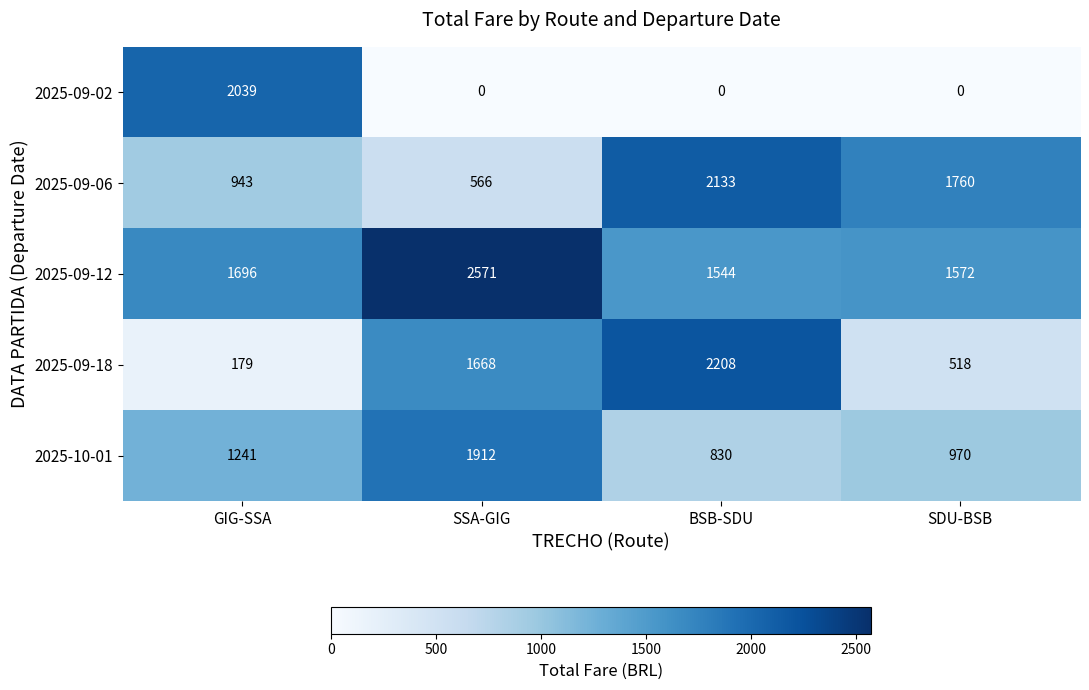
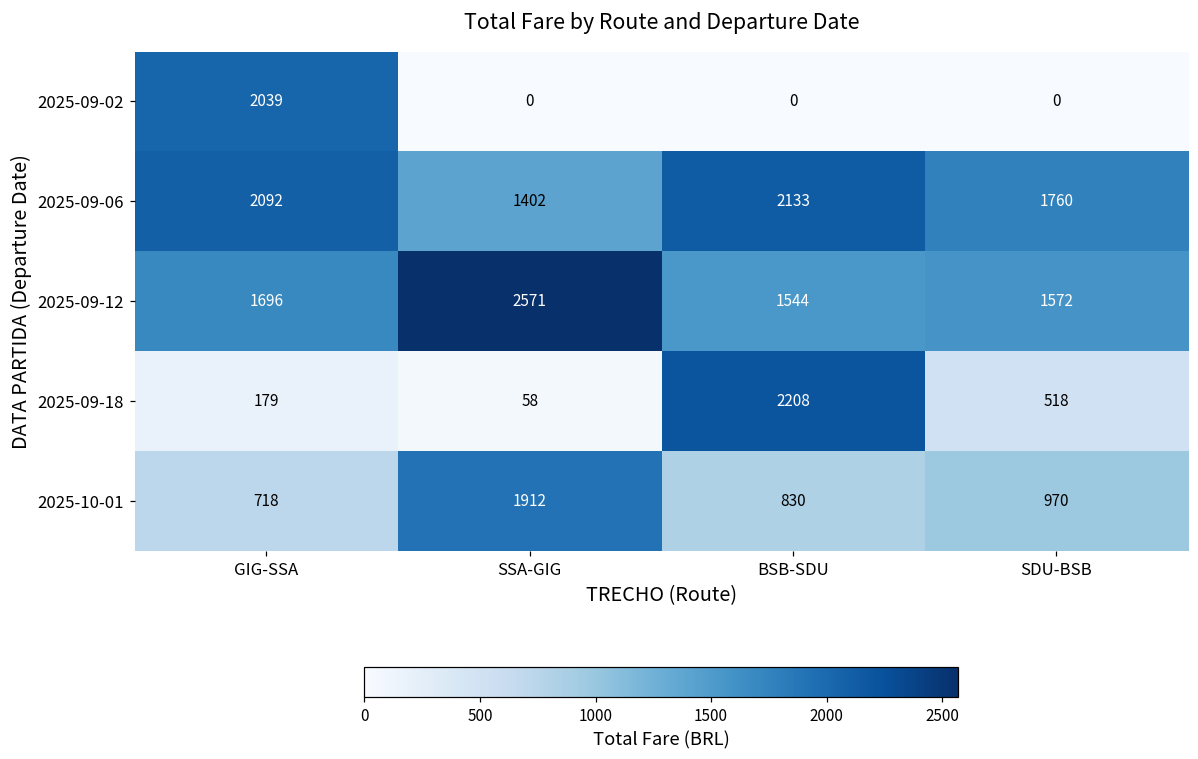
  {
    "2025-09-02": {
      "GIG-SSA": 2039,
      "SSA-GIG": 0,
      "BSB-SDU": 0,
      "SDU-BSB": 0
    },
    "2025-09-06": {
-     "GIG-SSA": 943,
-     "SSA-GIG": 566,
+     "GIG-SSA": 2092,
+     "SSA-GIG": 1402,
      "BSB-SDU": 2133,
      "SDU-BSB": 1760
    },
    "2025-09-12": {
      "GIG-SSA": 1696,
      "SSA-GIG": 2571,
      "BSB-SDU": 1544,
      "SDU-BSB": 1572
    },
    "2025-09-18": {
      "GIG-SSA": 179,
-     "SSA-GIG": 1668,
+     "SSA-GIG": 58,
      "BSB-SDU": 2208,
      "SDU-BSB": 518
    },
    "2025-10-01": {
-     "GIG-SSA": 1241,
+     "GIG-SSA": 718,
      "SSA-GIG": 1912,
      "BSB-SDU": 830,
      "SDU-BSB": 970
    }
  }
